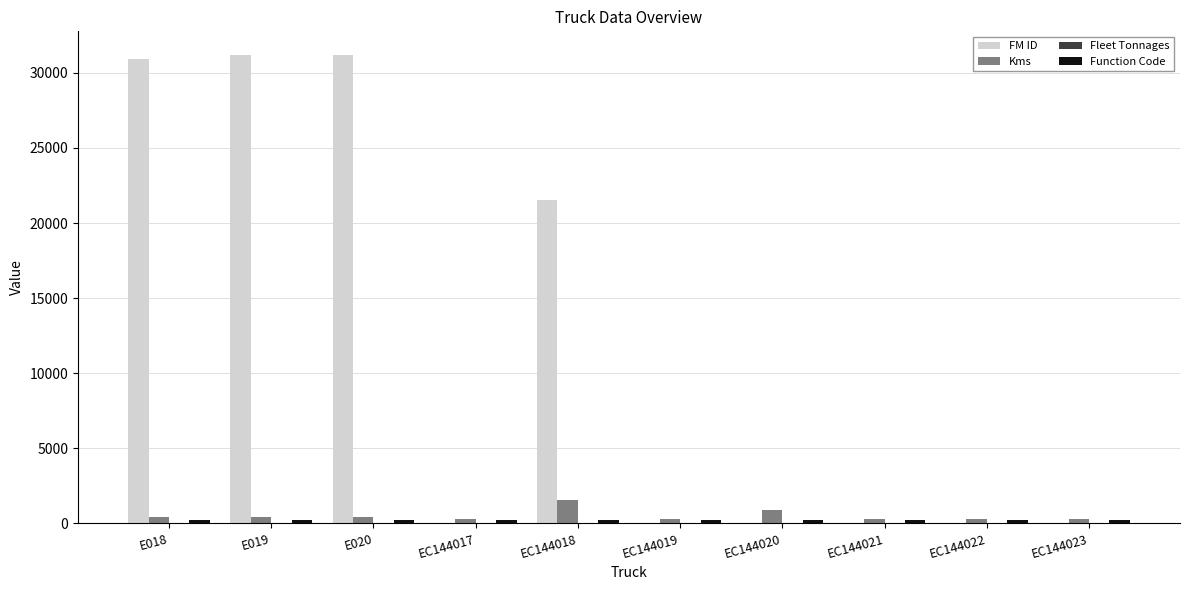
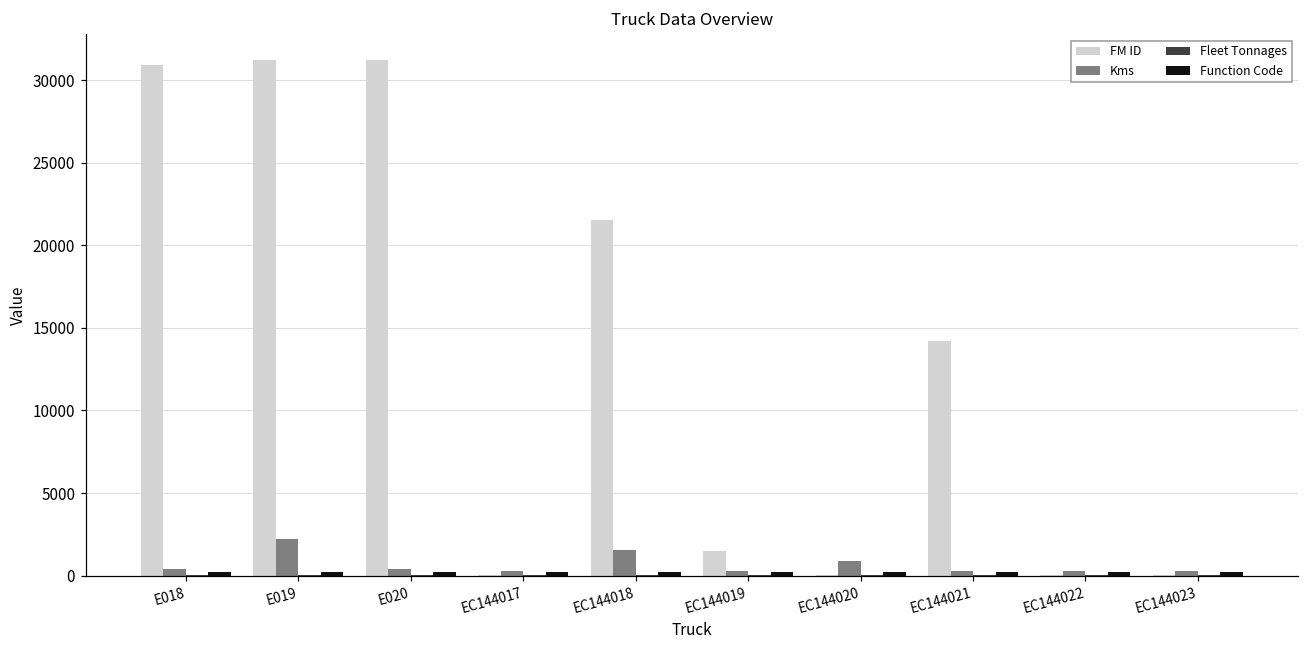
  {
    "FM ID": {
      "E018": 30900,
      "E019": 31200,
      "E020": 31200,
      "EC144018": 21500,
-     "EC144019": 0,
-     "EC144021": 0
+     "EC144019": 1500,
+     "EC144021": 14200
    },
    "Kms": {
      "E018": 400,
-     "E019": 400,
+     "E019": 2200,
      "E020": 400,
      "EC144017": 300,
      "EC144018": 1500,
      "EC144019": 300,
      "EC144020": 900,
      "EC144021": 300,
      "EC144022": 300,
      "EC144023": 300
    },
    "Function Code": {
      "E018": 300,
      "E019": 300,
      "E020": 300,
      "EC144017": 300,
      "EC144018": 300,
      "EC144019": 300,
      "EC144020": 300,
      "EC144021": 300,
      "EC144022": 300,
      "EC144023": 300
    }
  }
